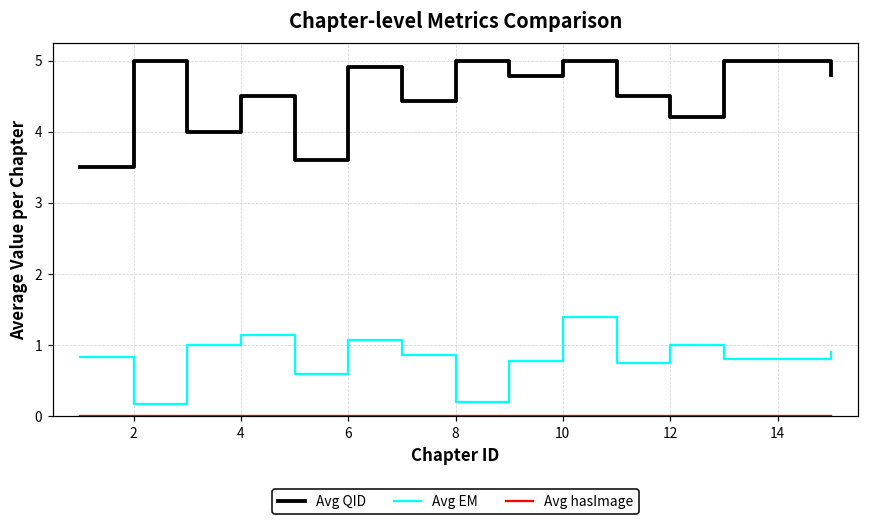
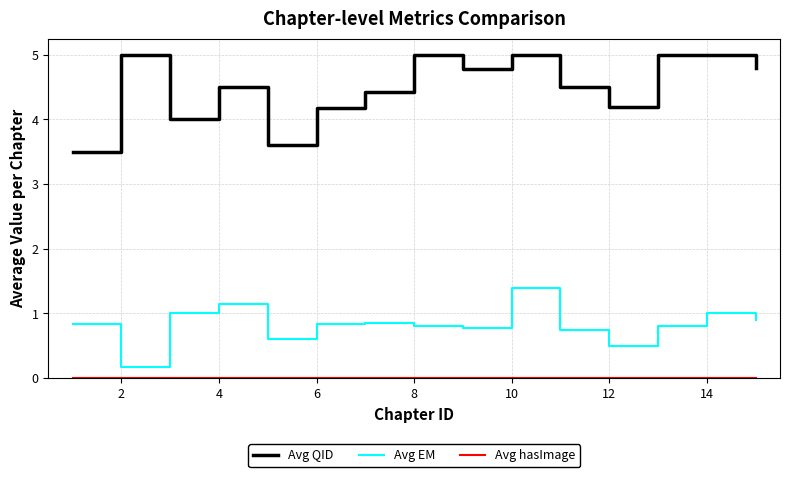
  {
    "Avg QID": {
      "2": 5.0,
      "4": 4.5,
-     "6": 4.9,
+     "6": 4.2,
      "8": 5.0,
      "10": 5.0,
      "12": 4.2,
      "14": 5.0
    },
    "Avg EM": {
      "2": 0.2,
      "4": 1.1,
-     "6": 1.1,
-     "8": 0.2,
+     "6": 0.8,
+     "8": 0.8,
      "10": 1.4,
-     "12": 1.0,
-     "14": 0.8
+     "12": 0.5,
+     "14": 1.0
    },
    "Avg hasImage": {
      "2": 0.0,
      "4": 0.0,
      "6": 0.0,
      "8": 0.0,
      "10": 0.0,
      "12": 0.0,
      "14": 0.0
    }
  }
